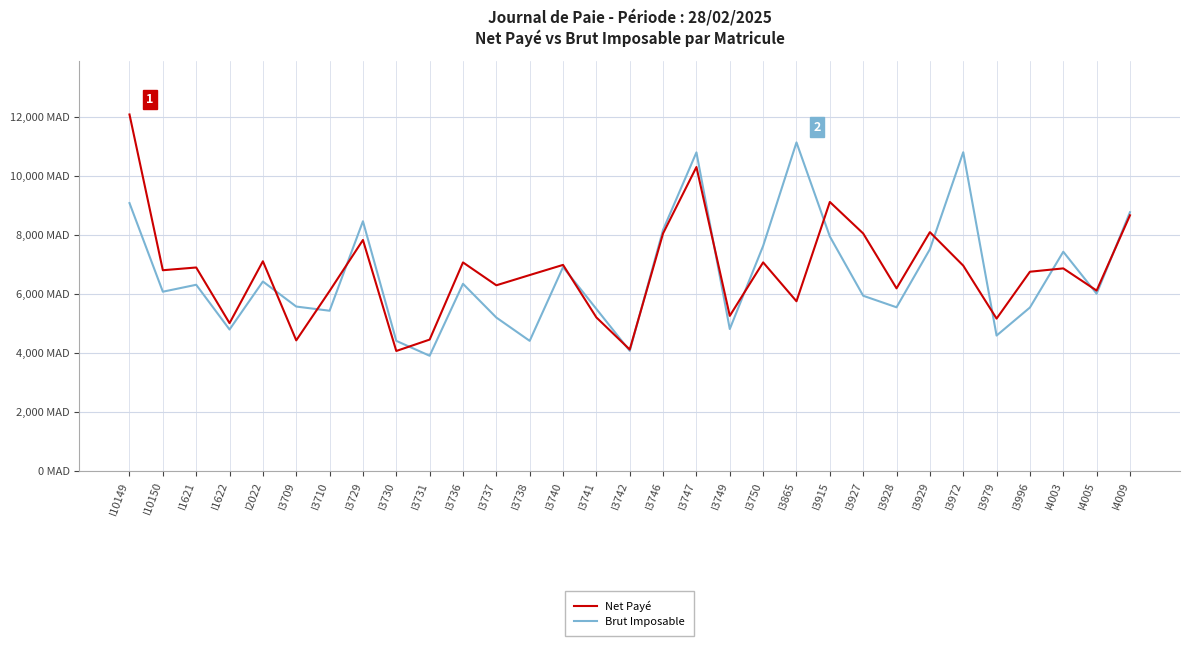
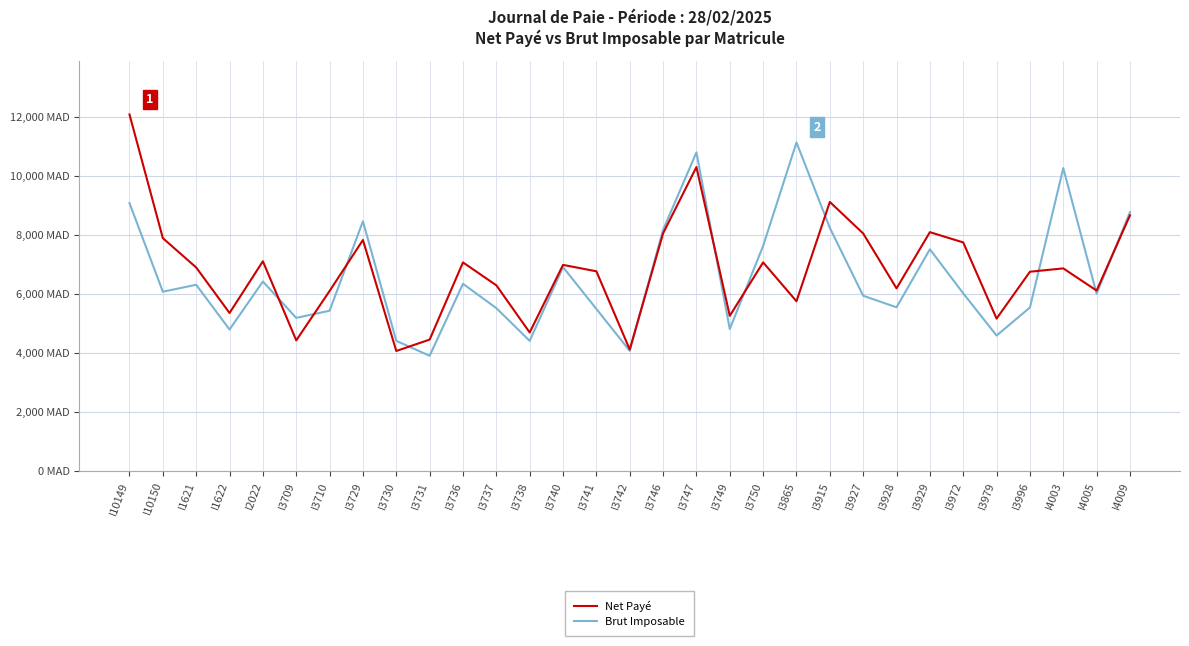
  {
    "Net Payé": {
-     "I10150": "6,800 MAD",
+     "I10150": "7,900 MAD",
      "I1621": "6,900 MAD",
-     "I1622": "5,000 MAD",
+     "I1622": "5,400 MAD",
      "I2022": "7,100 MAD",
      "I3709": "4,400 MAD",
      "I3710": "6,100 MAD",
      "I3729": "7,800 MAD",
      "I3730": "4,100 MAD",
      "I3731": "4,400 MAD",
      "I3736": "7,100 MAD",
      "I3737": "6,300 MAD",
-     "I3738": "6,600 MAD",
-     "I3741": "5,200 MAD",
+     "I3738": "4,700 MAD",
+     "I3741": "6,800 MAD",
      "I3746": "8,000 MAD",
      "I3747": "10,300 MAD",
      "I3749": "5,300 MAD",
      "I3750": "7,100 MAD",
      "I3865": "5,700 MAD",
      "I3915": "9,100 MAD",
      "I3927": "8,000 MAD",
      "I3928": "6,200 MAD",
      "I3929": "8,100 MAD",
-     "I3972": "7,000 MAD",
+     "I3972": "7,700 MAD",
      "I3979": "5,200 MAD",
      "I3996": "6,700 MAD",
      "I4003": "6,900 MAD",
      "I4005": "6,100 MAD",
      "I4009": "8,700 MAD"
    },
    "Brut Imposable": {
      "I10149": "9,100 MAD",
      "I10150": "6,100 MAD",
      "I1621": "6,300 MAD",
      "I1622": "4,800 MAD",
      "I2022": "6,400 MAD",
-     "I3709": "5,600 MAD",
+     "I3709": "5,200 MAD",
      "I3710": "5,400 MAD",
      "I3729": "8,500 MAD",
      "I3730": "4,400 MAD",
      "I3731": "3,900 MAD",
      "I3736": "6,300 MAD",
-     "I3737": "5,200 MAD",
+     "I3737": "5,500 MAD",
      "I3738": "4,400 MAD",
      "I3741": "5,500 MAD",
      "I3746": "8,200 MAD",
      "I3747": "10,800 MAD",
      "I3749": "4,800 MAD",
      "I3750": "7,600 MAD",
-     "I3915": "7,900 MAD",
+     "I3915": "8,200 MAD",
      "I3927": "5,900 MAD",
      "I3928": "5,500 MAD",
      "I3929": "7,500 MAD",
-     "I3972": "10,800 MAD",
+     "I3972": "6,000 MAD",
      "I3979": "4,600 MAD",
      "I3996": "5,500 MAD",
-     "I4003": "7,400 MAD",
+     "I4003": "10,300 MAD",
      "I4005": "6,000 MAD",
      "I4009": "8,800 MAD"
    }
  }
